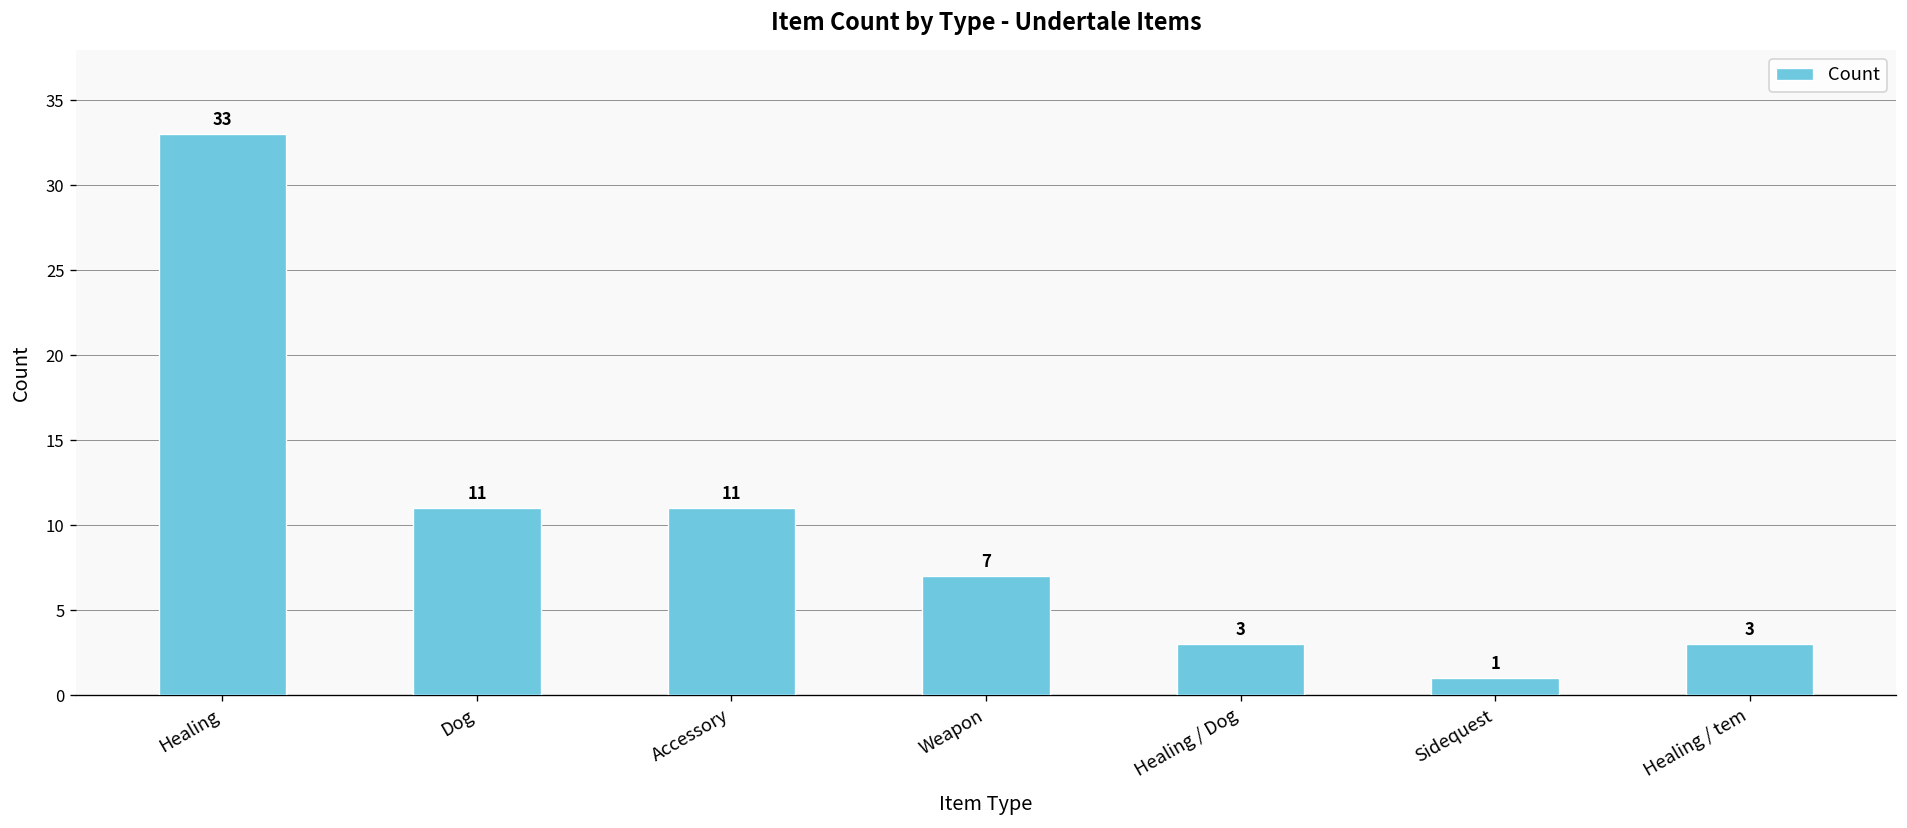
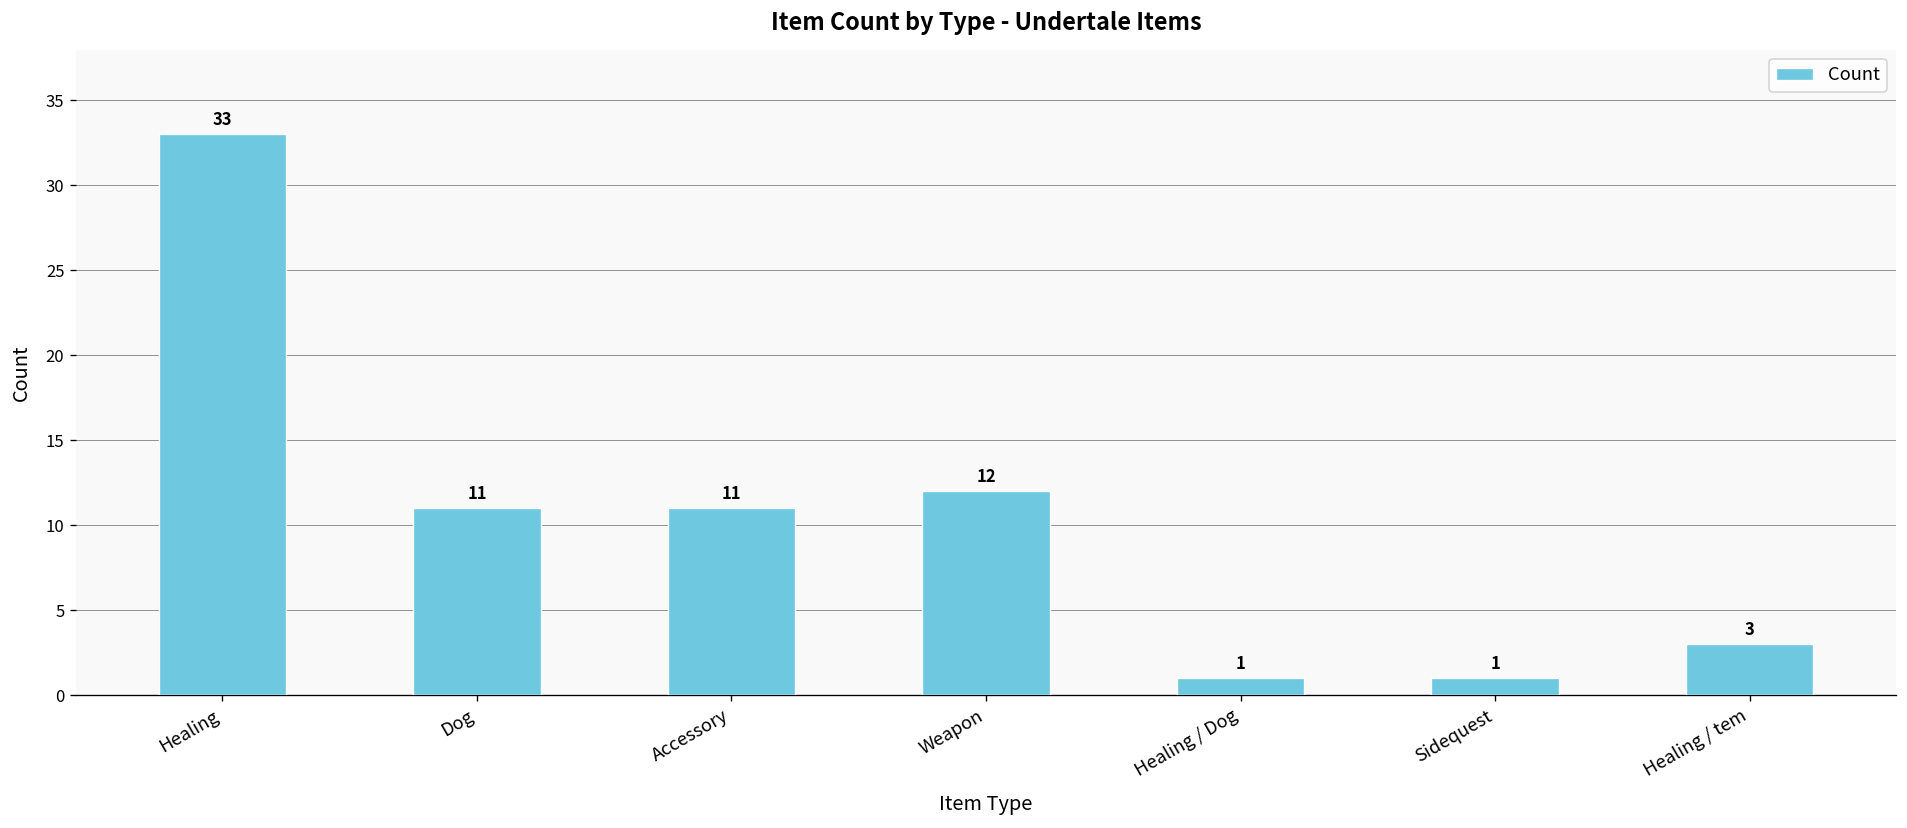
  {
    "Healing": 33,
    "Dog": 11,
    "Accessory": 11,
-   "Weapon": 7,
-   "Healing / Dog": 3,
+   "Weapon": 12,
+   "Healing / Dog": 1,
    "Sidequest": 1,
    "Healing / tem": 3
  }
